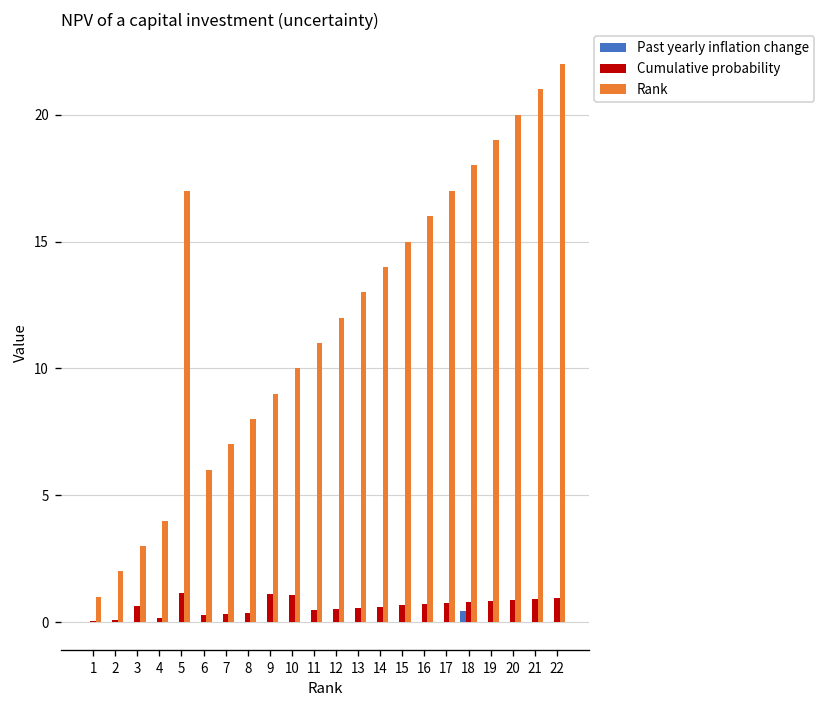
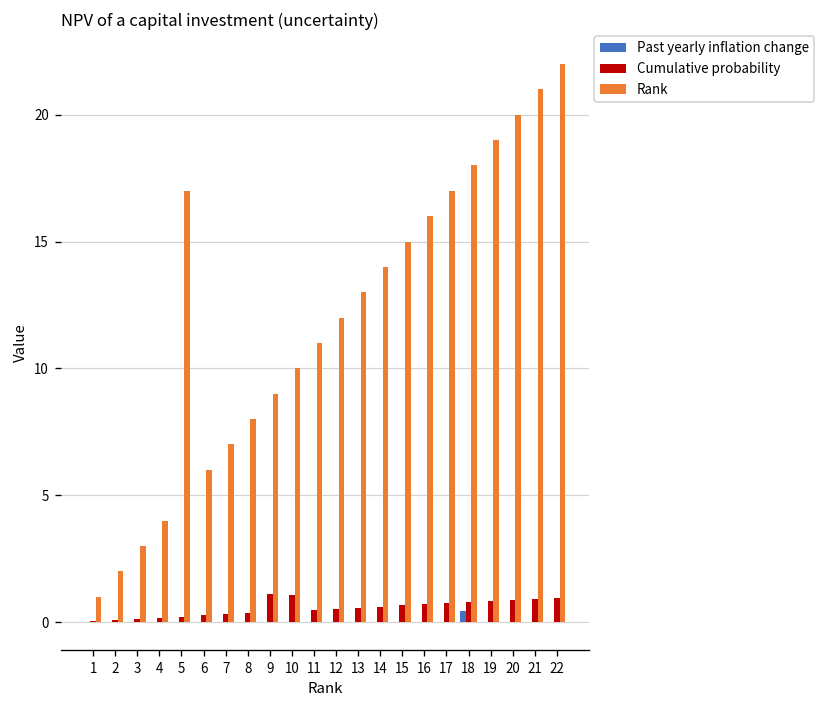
  {
    "Past yearly inflation change": {
      "18": 0.4
    },
    "Cumulative probability": {
-     "3": 0.6,
+     "3": 0.1,
      "4": 0.2,
-     "5": 1.1,
+     "5": 0.2,
      "6": 0.3,
      "7": 0.3,
      "8": 0.3,
      "9": 1.1,
      "10": 1.1,
      "11": 0.5,
      "12": 0.5,
      "13": 0.6,
      "14": 0.6,
      "15": 0.7,
      "16": 0.7,
      "17": 0.7,
      "18": 0.8,
      "19": 0.8,
      "20": 0.9,
      "21": 0.9,
      "22": 1.0
    },
    "Rank": {
      "1": 1.0,
      "2": 2.0,
      "3": 3.0,
      "4": 4.0,
      "5": 17.0,
      "6": 6.0,
      "7": 7.0,
      "8": 8.0,
      "9": 9.0,
      "10": 10.0,
      "11": 11.0,
      "12": 12.0,
      "13": 13.0,
      "14": 14.0,
      "15": 15.0,
      "16": 16.0,
      "17": 17.0,
      "18": 18.0,
      "19": 19.0,
      "20": 20.0,
      "21": 21.0,
      "22": 22.0
    }
  }
